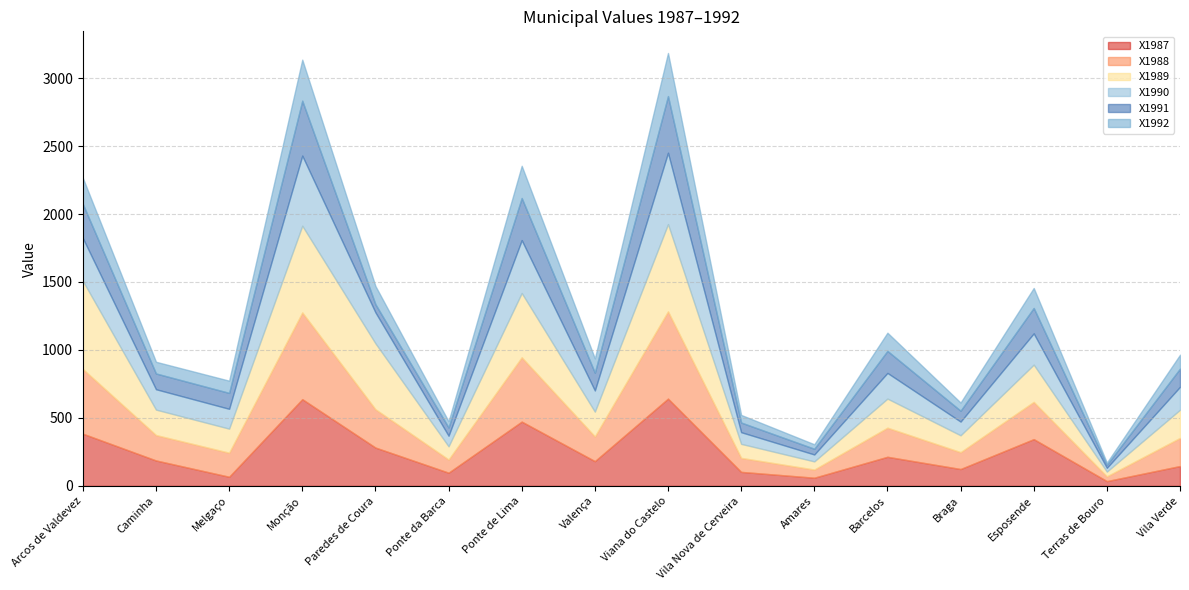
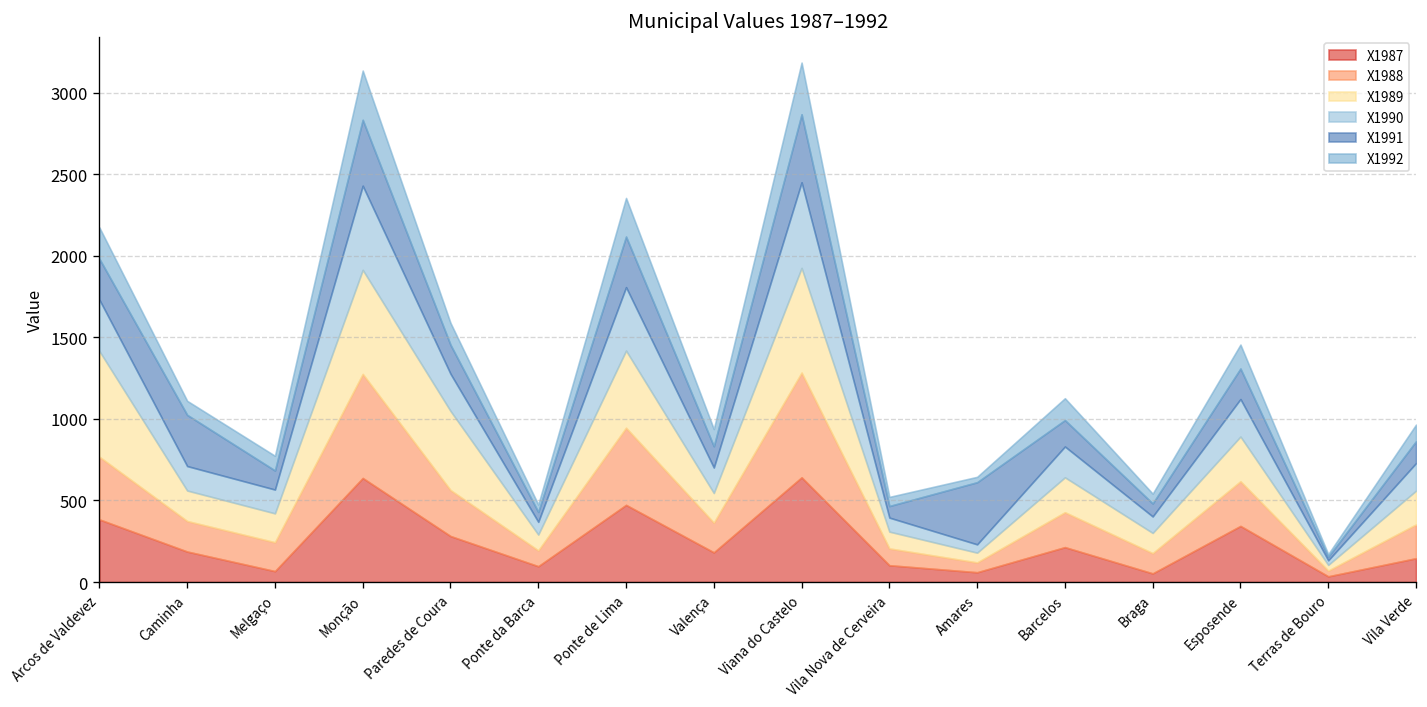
  {
    "X1987": {
      "Arcos de Valdevez": 380,
      "Caminha": 190,
      "Melgaço": 70,
      "Monção": 640,
      "Paredes de Coura": 280,
      "Ponte da Barca": 100,
      "Ponte de Lima": 470,
      "Valença": 180,
      "Viana do Castelo": 640,
      "Vila Nova de Cerveira": 100,
      "Amares": 60,
      "Barcelos": 210,
-     "Braga": 120,
+     "Braga": 50,
      "Esposende": 340,
      "Terras de Bouro": 40,
      "Vila Verde": 150
    },
    "X1988": {
-     "Arcos de Valdevez": 480,
+     "Arcos de Valdevez": 380,
      "Caminha": 190,
      "Melgaço": 180,
      "Monção": 640,
      "Paredes de Coura": 280,
      "Ponte da Barca": 100,
      "Ponte de Lima": 470,
      "Valença": 180,
      "Viana do Castelo": 640,
      "Vila Nova de Cerveira": 100,
      "Amares": 60,
      "Barcelos": 210,
      "Braga": 120,
      "Esposende": 270,
      "Terras de Bouro": 40,
      "Vila Verde": 210
    },
    "X1989": {
      "Arcos de Valdevez": 650,
      "Caminha": 190,
      "Melgaço": 180,
      "Monção": 640,
      "Paredes de Coura": 490,
      "Ponte da Barca": 100,
      "Ponte de Lima": 470,
      "Valença": 180,
      "Viana do Castelo": 640,
      "Vila Nova de Cerveira": 100,
      "Amares": 60,
      "Barcelos": 210,
      "Braga": 120,
      "Esposende": 270,
      "Terras de Bouro": 40,
      "Vila Verde": 210
    },
    "X1991": {
      "Arcos de Valdevez": 250,
-     "Caminha": 120,
+     "Caminha": 310,
      "Melgaço": 120,
      "Monção": 400,
-     "Paredes de Coura": 60,
+     "Paredes de Coura": 180,
      "Ponte da Barca": 60,
      "Ponte de Lima": 310,
      "Valença": 130,
      "Viana do Castelo": 420,
      "Vila Nova de Cerveira": 70,
-     "Amares": 40,
+     "Amares": 380,
      "Barcelos": 160,
      "Braga": 80,
      "Esposende": 190,
      "Vila Verde": 130
    }
  }
